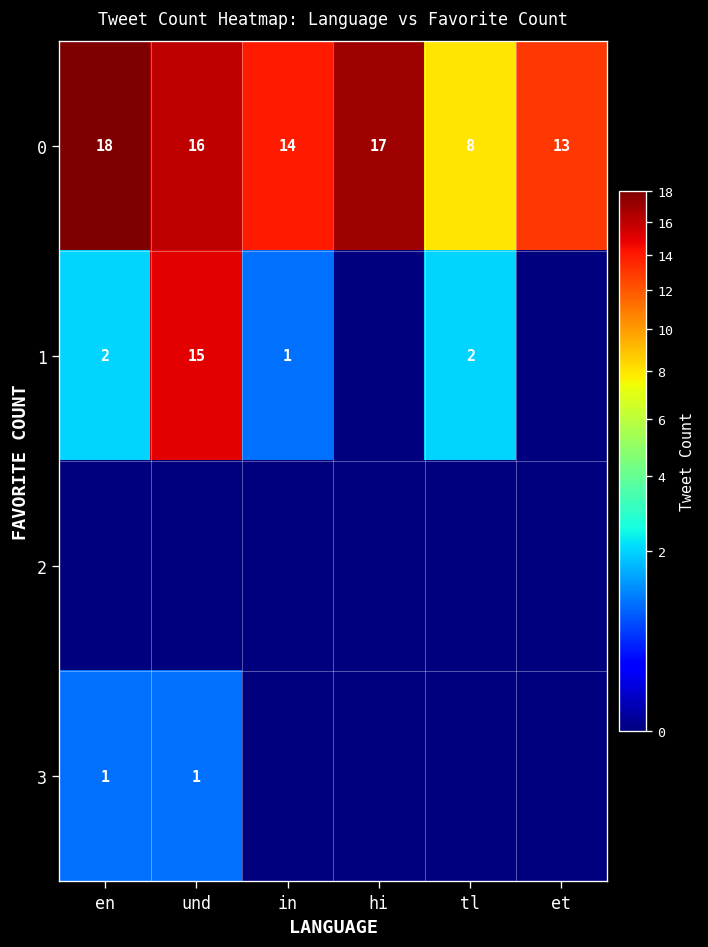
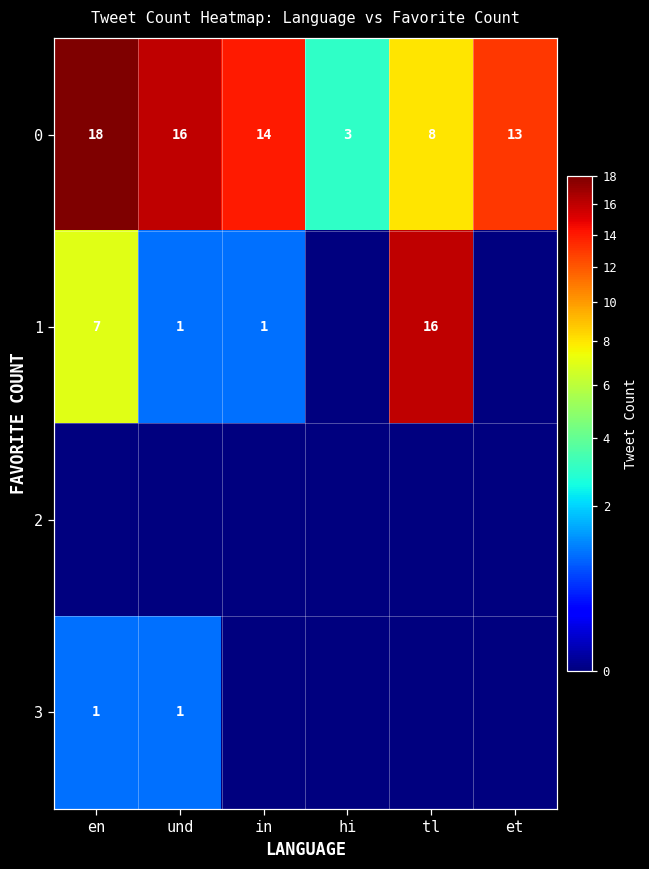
  {
    "0": {
      "en": 18,
      "und": 16,
      "in": 14,
-     "hi": 17,
+     "hi": 3,
      "tl": 8,
      "et": 13
    },
    "1": {
-     "en": 2,
-     "und": 15,
+     "en": 7,
+     "und": 1,
      "in": 1,
-     "tl": 2
+     "tl": 16
    },
    "3": {
      "en": 1,
      "und": 1
    }
  }
